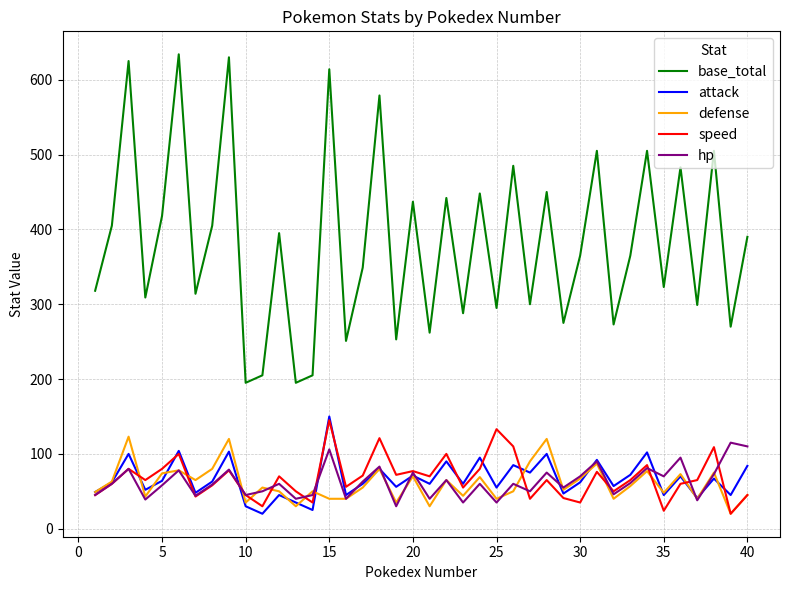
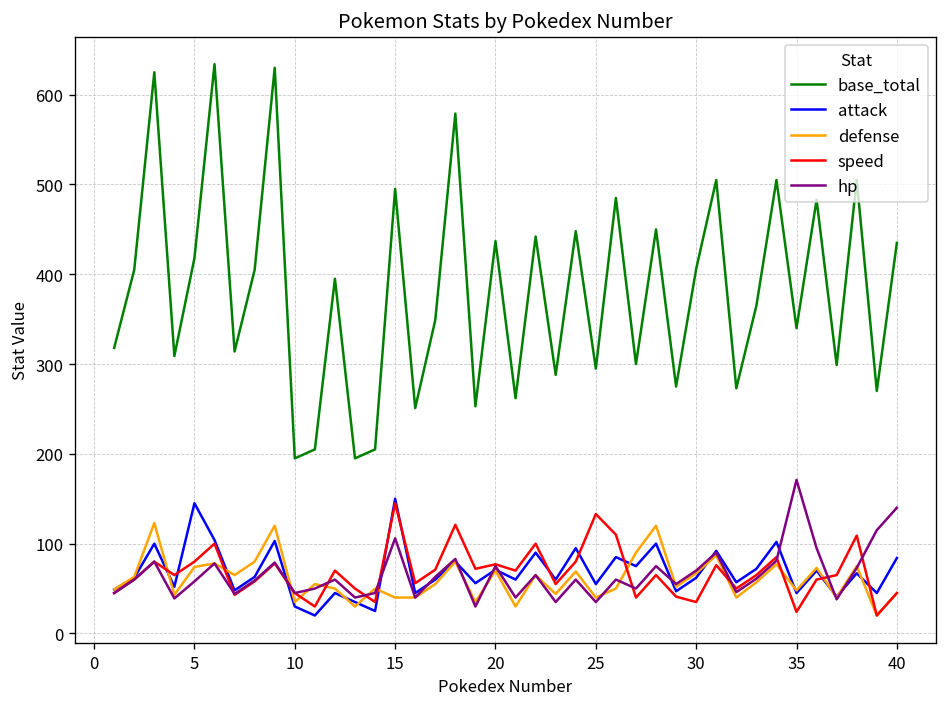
  {
    "base_total": {
      "5": 420,
      "10": 200,
-     "15": 610,
+     "15": 500,
      "20": 440,
      "25": 300,
-     "30": 370,
-     "35": 320,
-     "40": 390
+     "30": 410,
+     "35": 340,
+     "40": 440
    },
    "attack": {
-     "5": 60,
+     "5": 150,
      "10": 30,
      "15": 150,
      "25": 60,
      "30": 60,
      "40": 80
    },
    "defense": {
      "5": 70,
      "10": 40,
      "15": 40,
      "25": 40
    },
    "speed": {
      "5": 80,
      "15": 150,
      "25": 130,
      "30": 40,
      "35": 20
    },
    "hp": {
      "5": 60,
      "15": 110,
      "25": 40,
-     "35": 70,
-     "40": 110
+     "35": 170,
+     "40": 140
    }
  }
